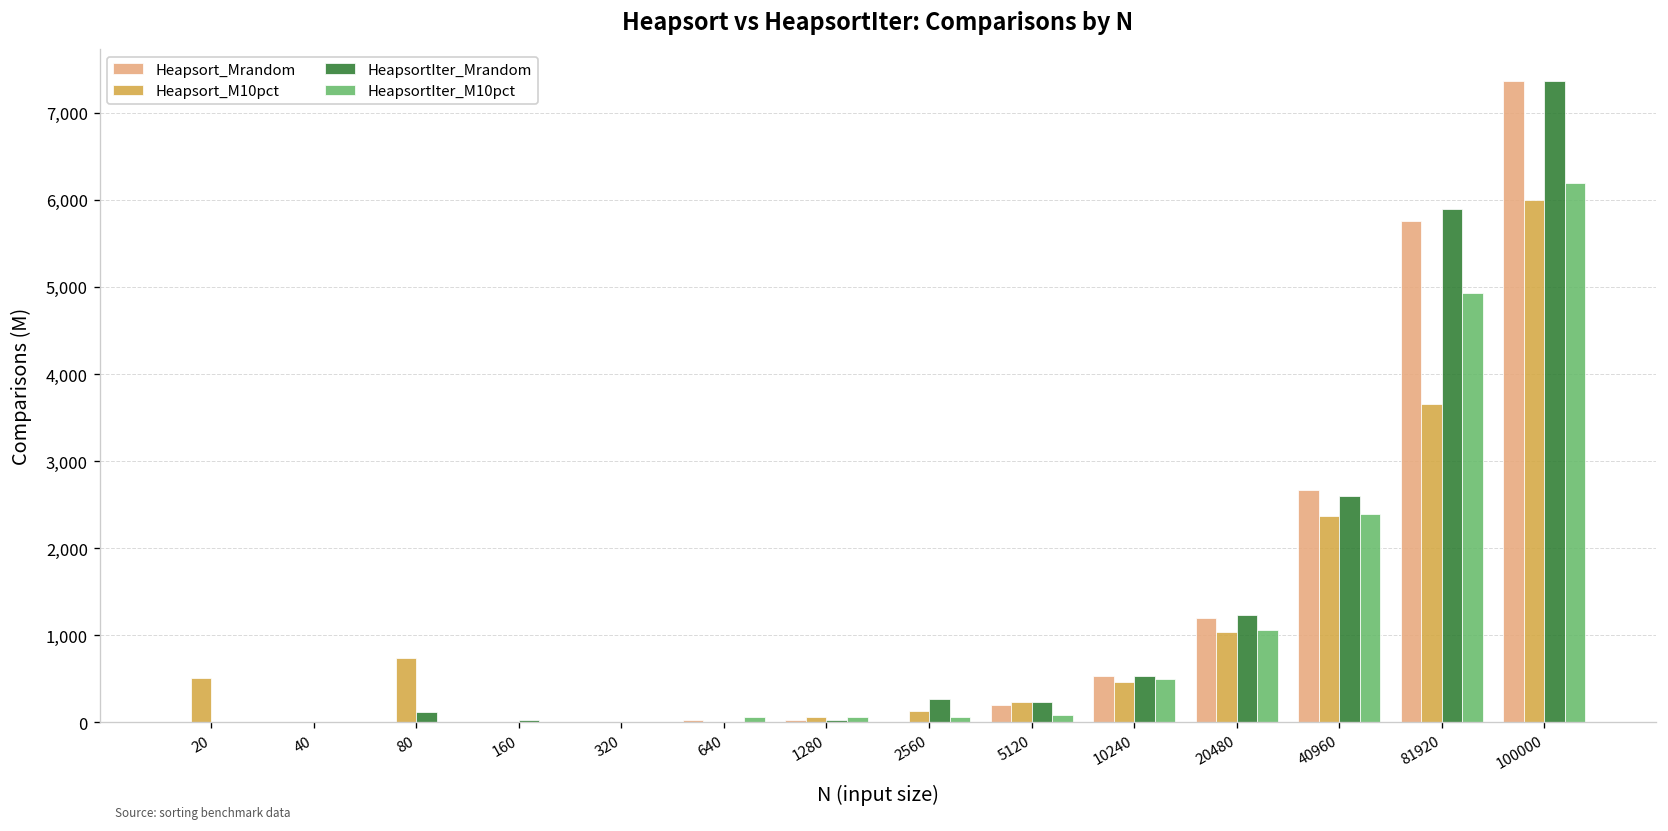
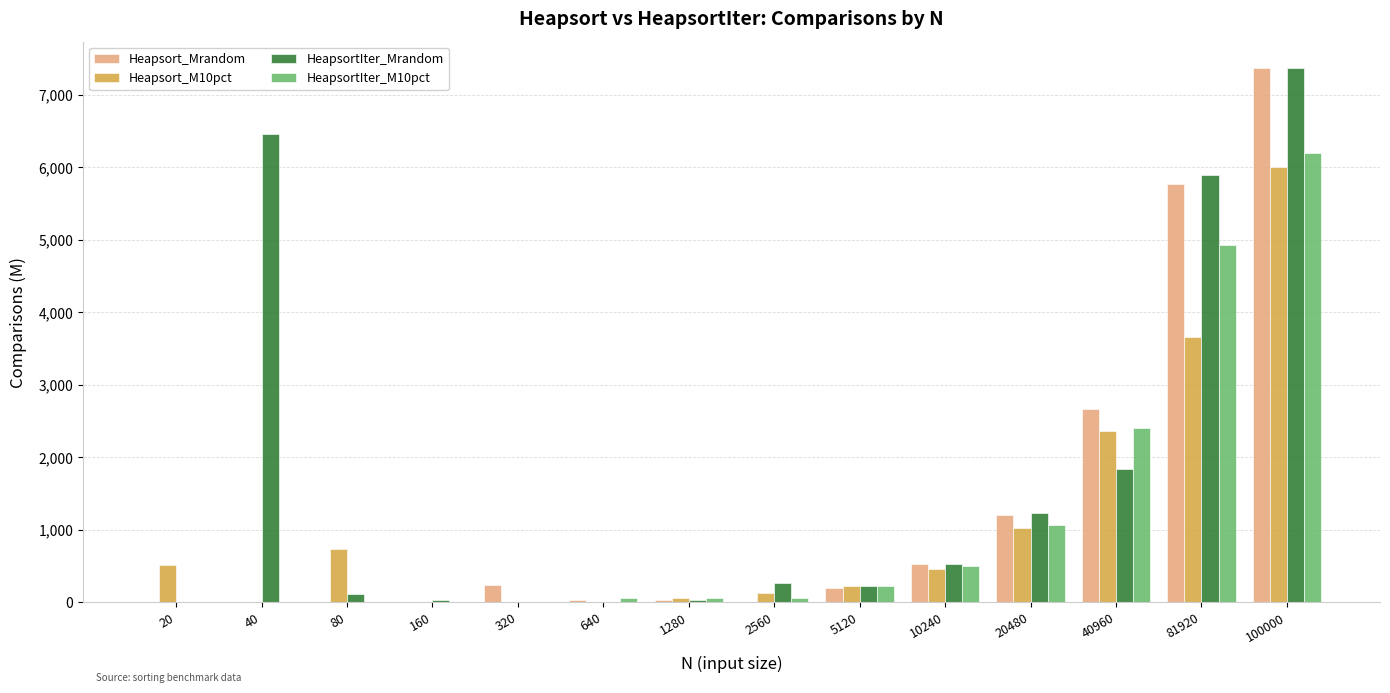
  {
    "Heapsort_Mrandom": {
      "20": "0",
      "40": "0",
      "80": "0",
      "160": "0",
-     "320": "0",
+     "320": "200",
      "2560": "0",
      "5120": "200",
      "10240": "500",
      "20480": "1,200",
      "40960": "2,700",
      "81920": "5,800",
      "100000": "7,400"
    },
    "Heapsort_M10pct": {
      "20": "500",
      "40": "0",
      "80": "700",
      "160": "0",
      "320": "0",
      "640": "0",
      "1280": "100",
      "2560": "100",
      "5120": "200",
      "10240": "500",
      "20480": "1,000",
      "40960": "2,400",
      "81920": "3,700",
      "100000": "6,000"
    },
    "HeapsortIter_Mrandom": {
      "20": "0",
-     "40": "0",
+     "40": "6,500",
      "80": "100",
      "320": "0",
      "640": "0",
      "2560": "300",
      "5120": "200",
      "10240": "500",
      "20480": "1,200",
-     "40960": "2,600",
+     "40960": "1,800",
      "81920": "5,900",
      "100000": "7,400"
    },
    "HeapsortIter_M10pct": {
      "20": "0",
      "40": "0",
      "80": "0",
      "160": "0",
      "320": "0",
      "640": "100",
      "1280": "100",
      "2560": "100",
-     "5120": "100",
+     "5120": "200",
      "10240": "500",
      "20480": "1,100",
      "40960": "2,400",
      "81920": "4,900",
      "100000": "6,200"
    }
  }
